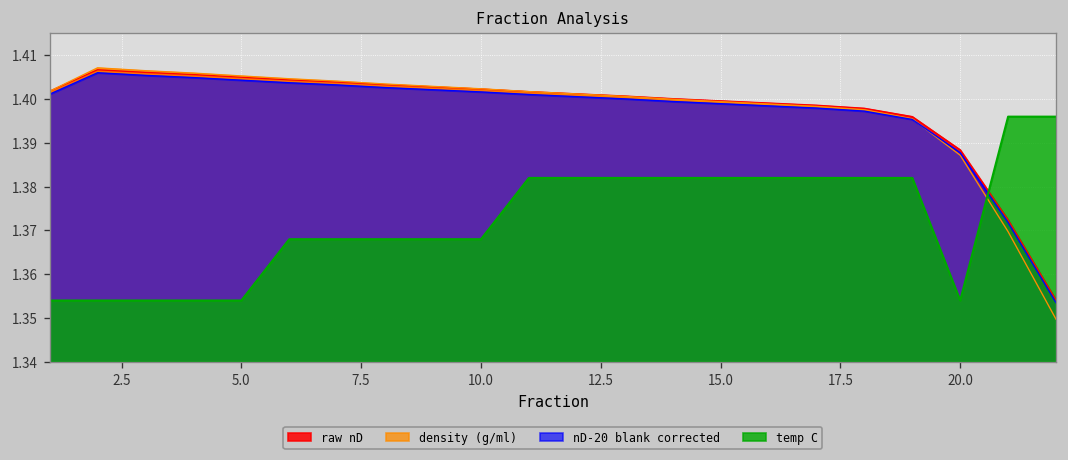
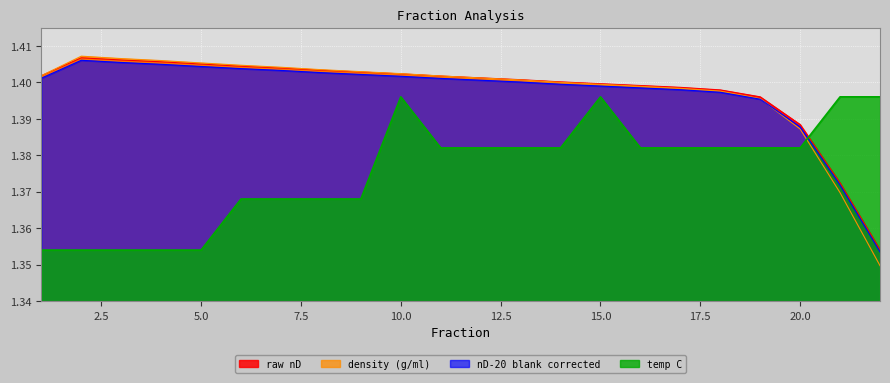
  {
    "temp C": {
      "5.0": 1.354,
-     "10.0": 1.368,
-     "15.0": 1.382,
-     "20.0": 1.354
+     "10.0": 1.396,
+     "15.0": 1.396,
+     "20.0": 1.382
    }
  }
